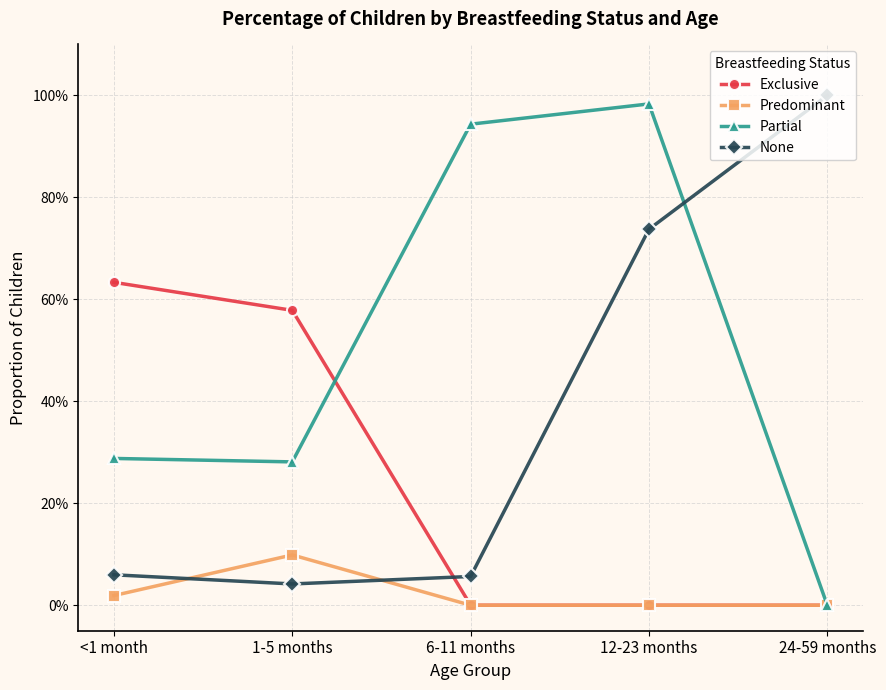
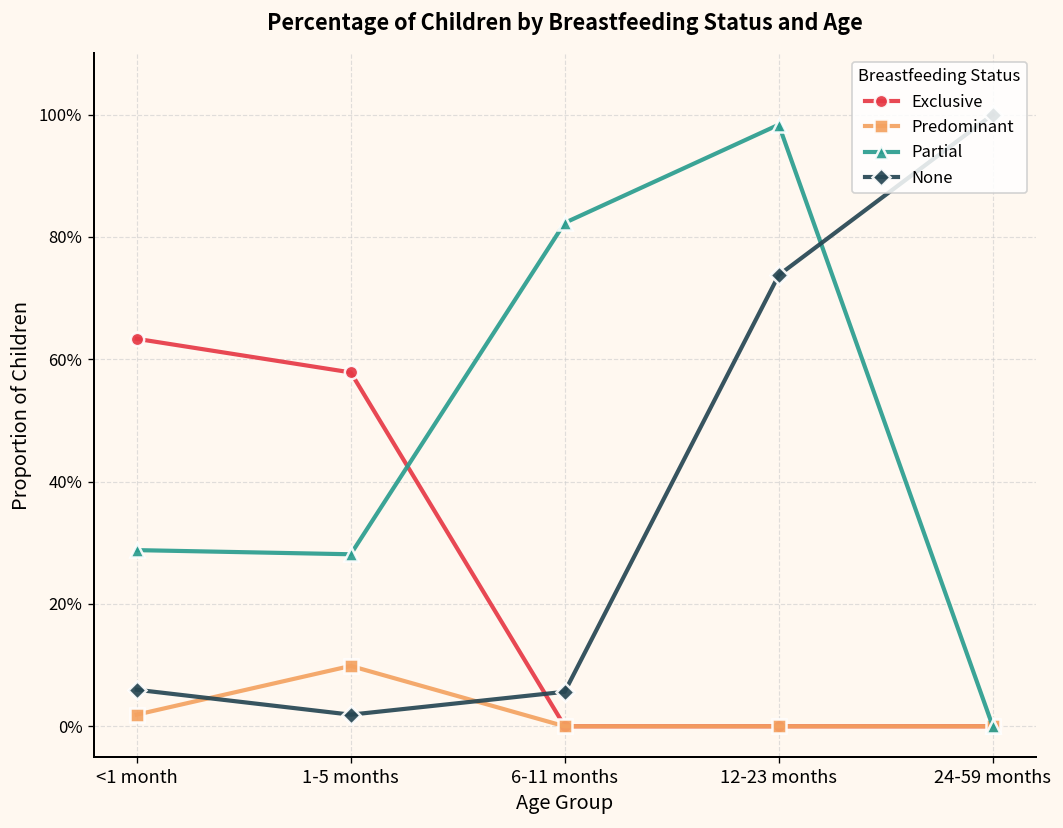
  {
    "Exclusive": {
      "<1 month": "63%",
      "1-5 months": "58%"
    },
    "Predominant": {
      "<1 month": "2%",
      "1-5 months": "10%"
    },
    "Partial": {
      "<1 month": "29%",
      "1-5 months": "28%",
-     "6-11 months": "94%",
+     "6-11 months": "82%",
      "12-23 months": "98%"
    },
    "None": {
      "<1 month": "6%",
-     "1-5 months": "4%",
+     "1-5 months": "2%",
      "6-11 months": "6%",
      "12-23 months": "74%"
    }
  }
